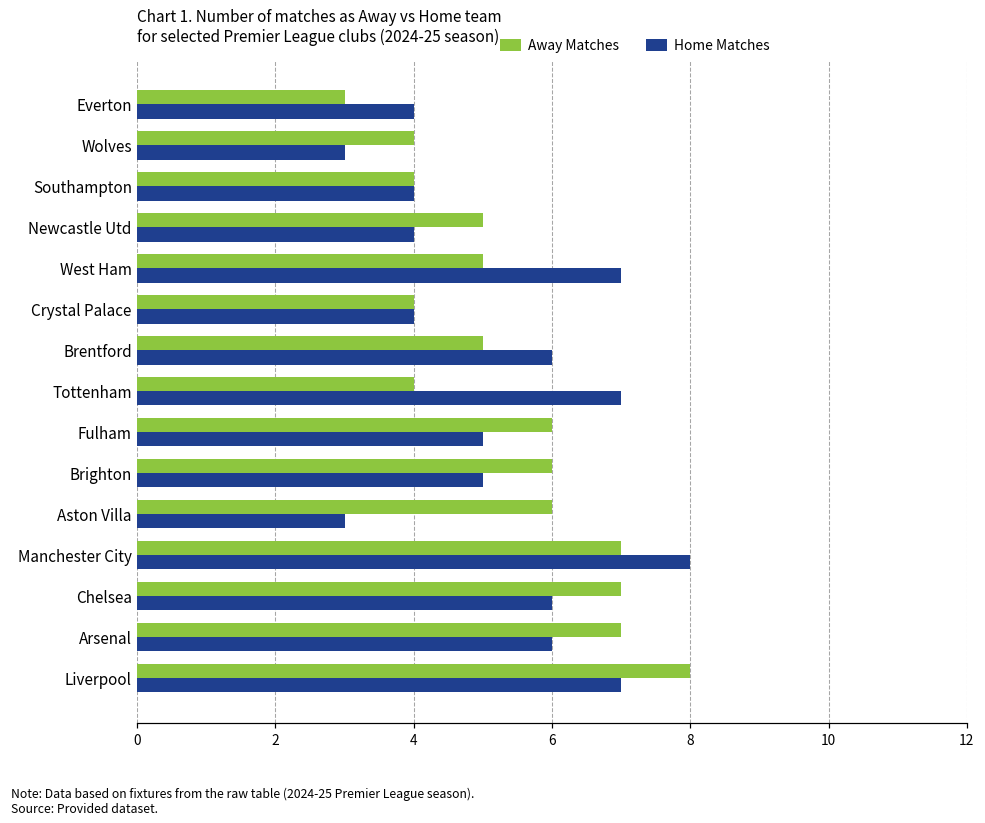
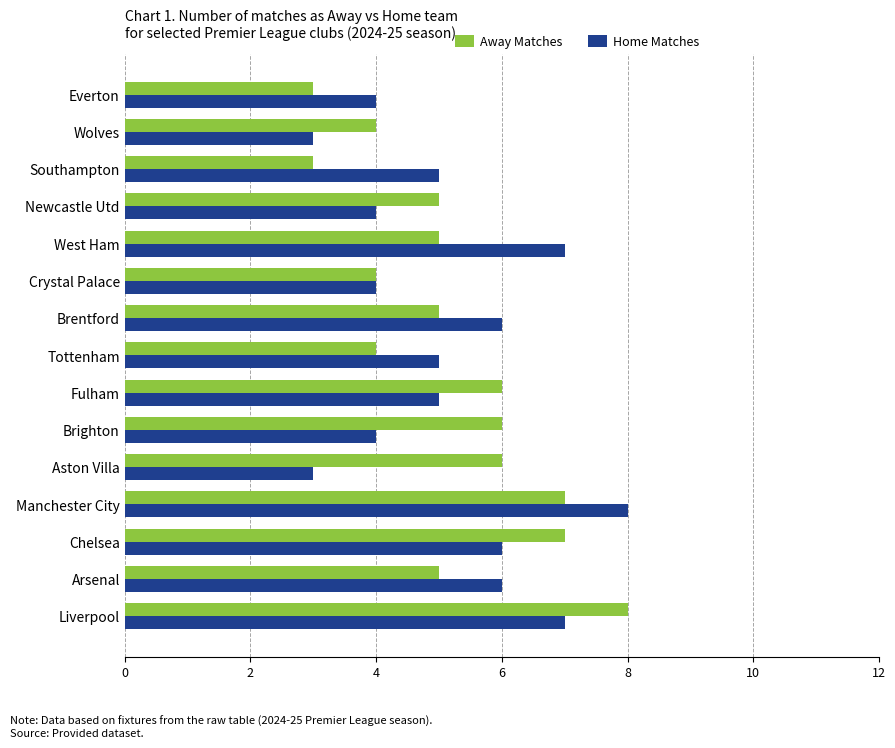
  {
    "Away Matches": {
      "Everton": 3,
      "Wolves": 4,
-     "Southampton": 4,
+     "Southampton": 3,
      "Newcastle Utd": 5,
      "West Ham": 5,
      "Crystal Palace": 4,
      "Brentford": 5,
      "Tottenham": 4,
      "Fulham": 6,
      "Brighton": 6,
      "Aston Villa": 6,
      "Manchester City": 7,
      "Chelsea": 7,
-     "Arsenal": 7,
+     "Arsenal": 5,
      "Liverpool": 8
    },
    "Home Matches": {
      "Everton": 4,
      "Wolves": 3,
-     "Southampton": 4,
+     "Southampton": 5,
      "Newcastle Utd": 4,
      "West Ham": 7,
      "Crystal Palace": 4,
      "Brentford": 6,
-     "Tottenham": 7,
+     "Tottenham": 5,
      "Fulham": 5,
-     "Brighton": 5,
+     "Brighton": 4,
      "Aston Villa": 3,
      "Manchester City": 8,
      "Chelsea": 6,
      "Arsenal": 6,
      "Liverpool": 7
    }
  }
